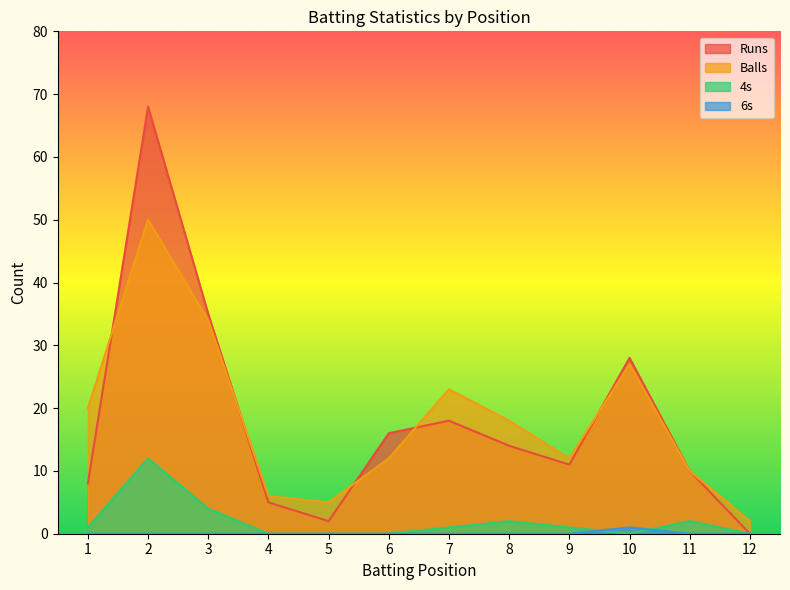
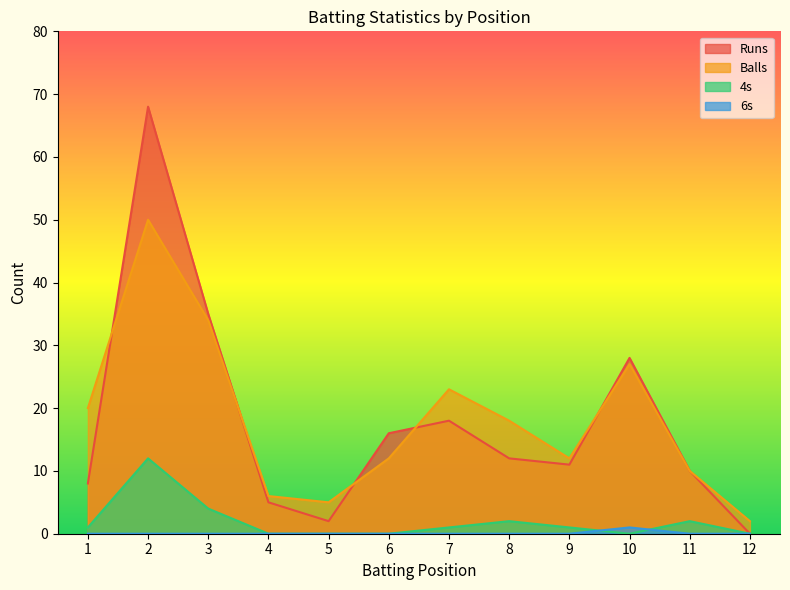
  {
    "Runs": {
      "1": 8,
      "2": 68,
      "3": 35,
      "4": 5,
      "5": 2,
      "6": 16,
      "7": 18,
-     "8": 14,
+     "8": 12,
      "9": 11,
      "10": 28
    },
    "Balls": {
      "1": 20,
      "2": 50,
      "3": 34,
      "4": 6,
      "5": 5,
      "6": 12,
      "7": 23,
      "8": 18,
      "9": 12,
      "10": 27,
      "12": 2
    },
    "4s": {
      "1": 1,
      "2": 12,
      "3": 4,
      "7": 1,
      "8": 2,
      "9": 1,
      "10": 0,
      "11": 2
    },
    "6s": {
      "1": 0,
      "2": 0,
      "3": 0,
      "7": 0,
      "8": 0,
      "9": 0,
      "10": 1,
      "11": 0
    }
  }
